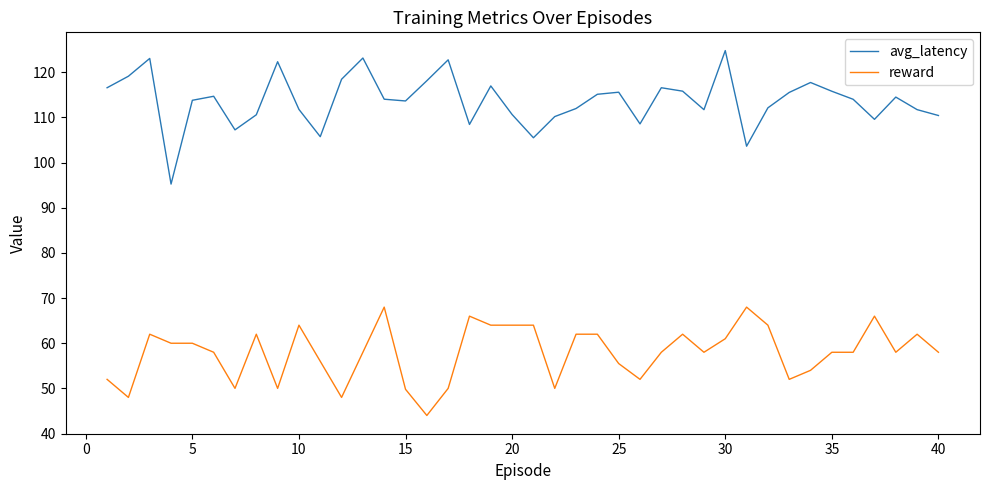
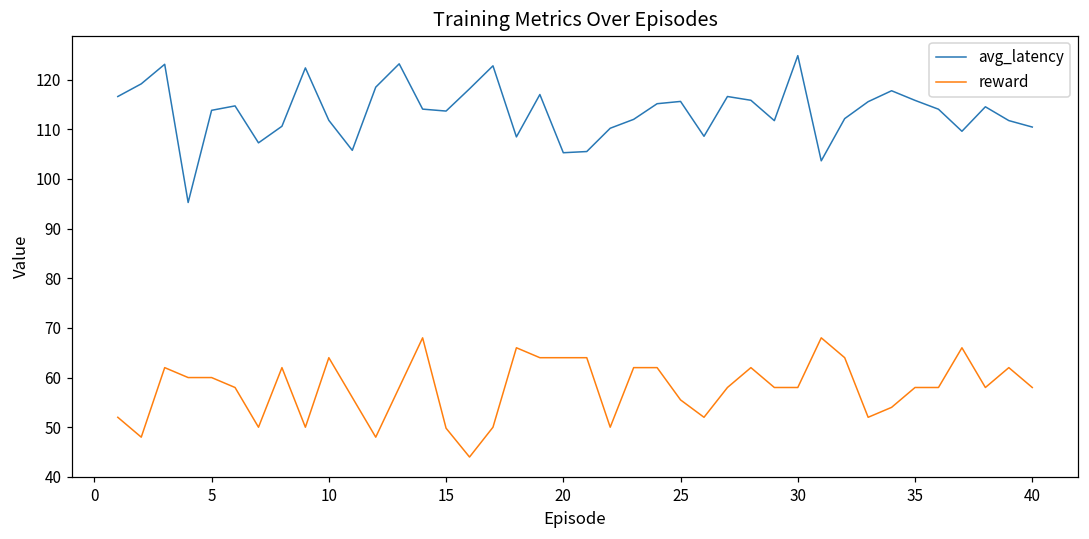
  {
    "avg_latency": {
      "5": 114,
      "10": 112,
      "15": 114,
-     "20": 111,
+     "20": 105,
      "25": 116,
      "30": 125,
      "35": 116,
      "40": 110
    },
    "reward": {
      "5": 60,
      "10": 64,
      "15": 50,
      "20": 64,
      "25": 56,
-     "30": 61,
+     "30": 58,
      "35": 58,
      "40": 58
    }
  }
